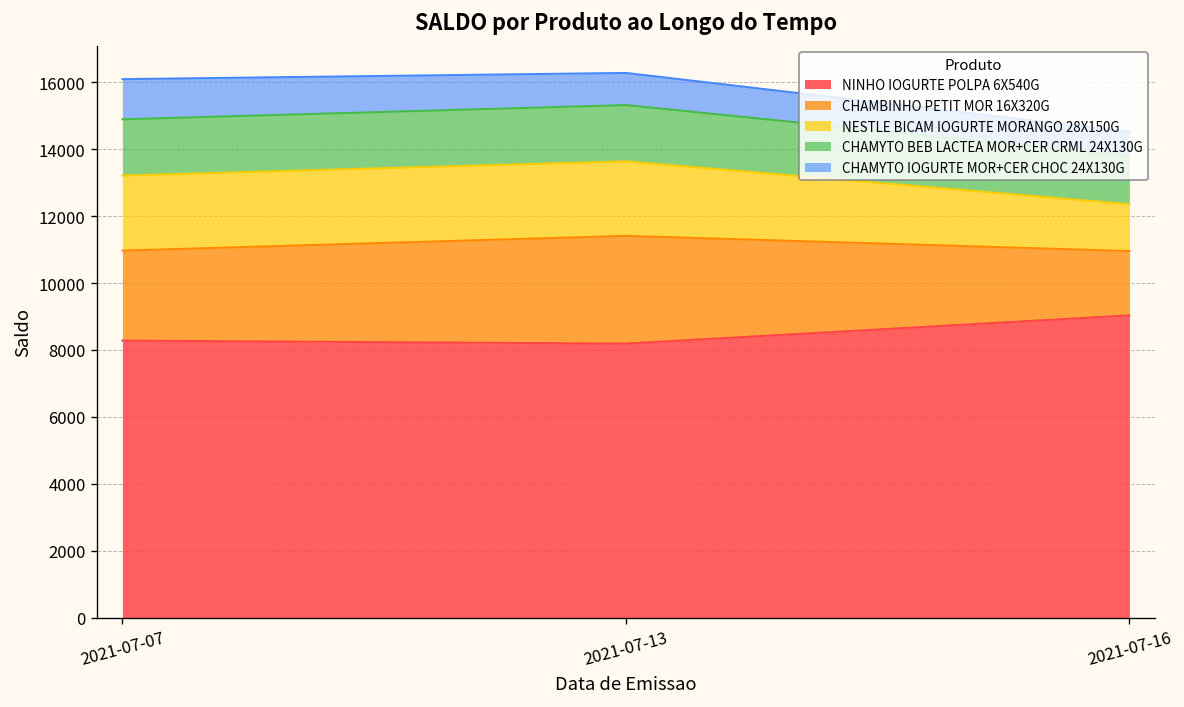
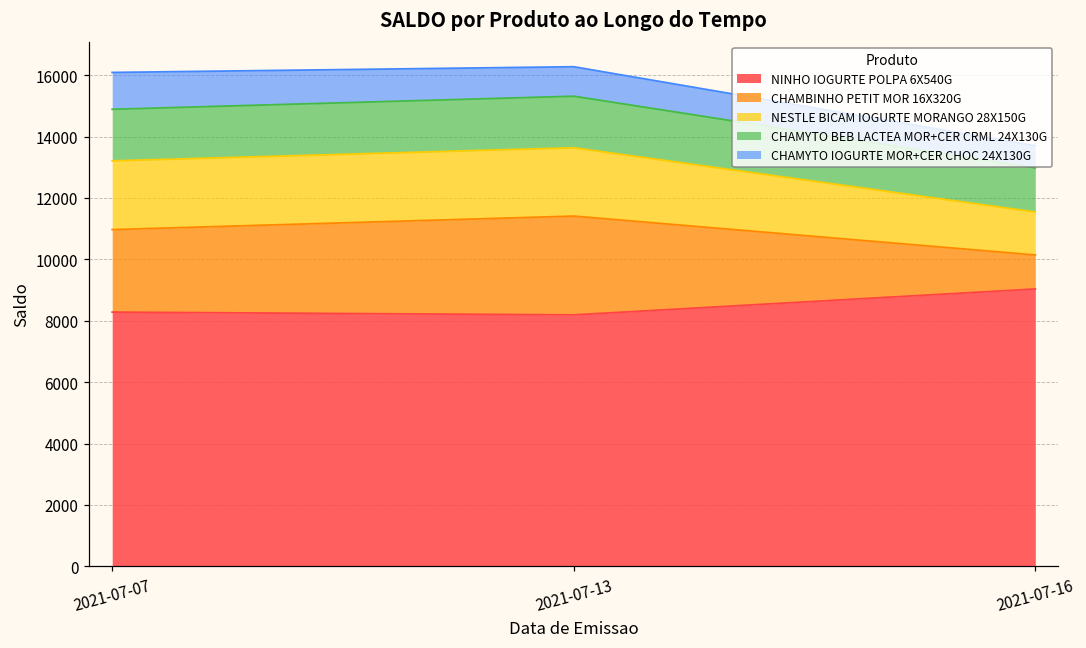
  {
    "NINHO IOGURTE POLPA 6X540G": {
      "2021-07-07": 8300,
      "2021-07-13": 8200,
      "2021-07-16": 9000
    },
    "CHAMBINHO PETIT MOR 16X320G": {
      "2021-07-07": 2700,
      "2021-07-13": 3200,
-     "2021-07-16": 1900
+     "2021-07-16": 1100
    },
    "NESTLE BICAM IOGURTE MORANGO 28X150G": {
      "2021-07-07": 2200,
      "2021-07-13": 2200,
      "2021-07-16": 1400
    },
    "CHAMYTO BEB LACTEA MOR+CER CRML 24X130G": {
      "2021-07-07": 1700,
      "2021-07-13": 1700
    },
    "CHAMYTO IOGURTE MOR+CER CHOC 24X130G": {
      "2021-07-07": 1200,
      "2021-07-13": 1000
    }
  }
